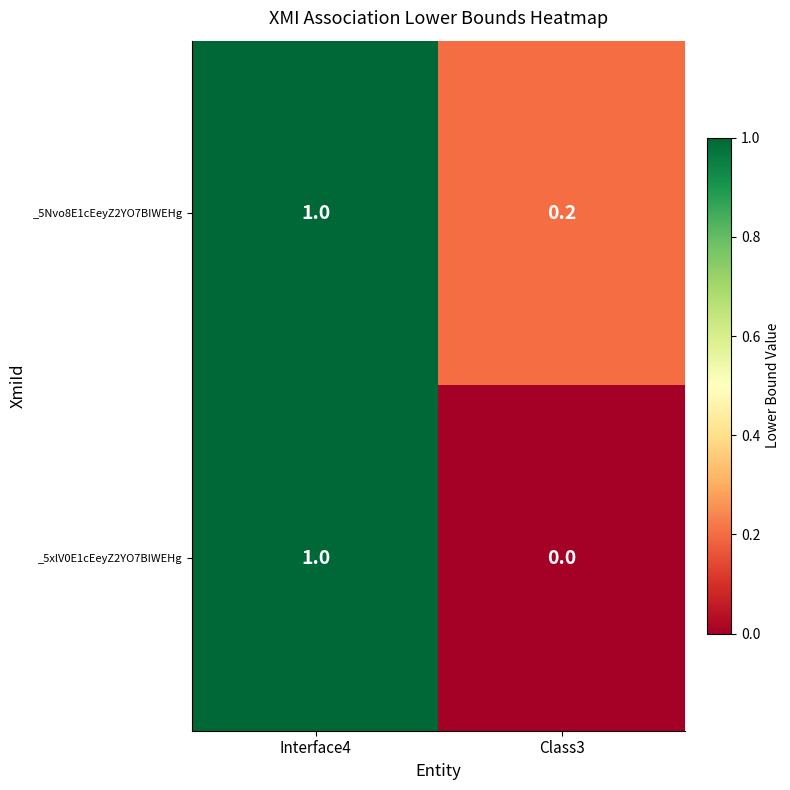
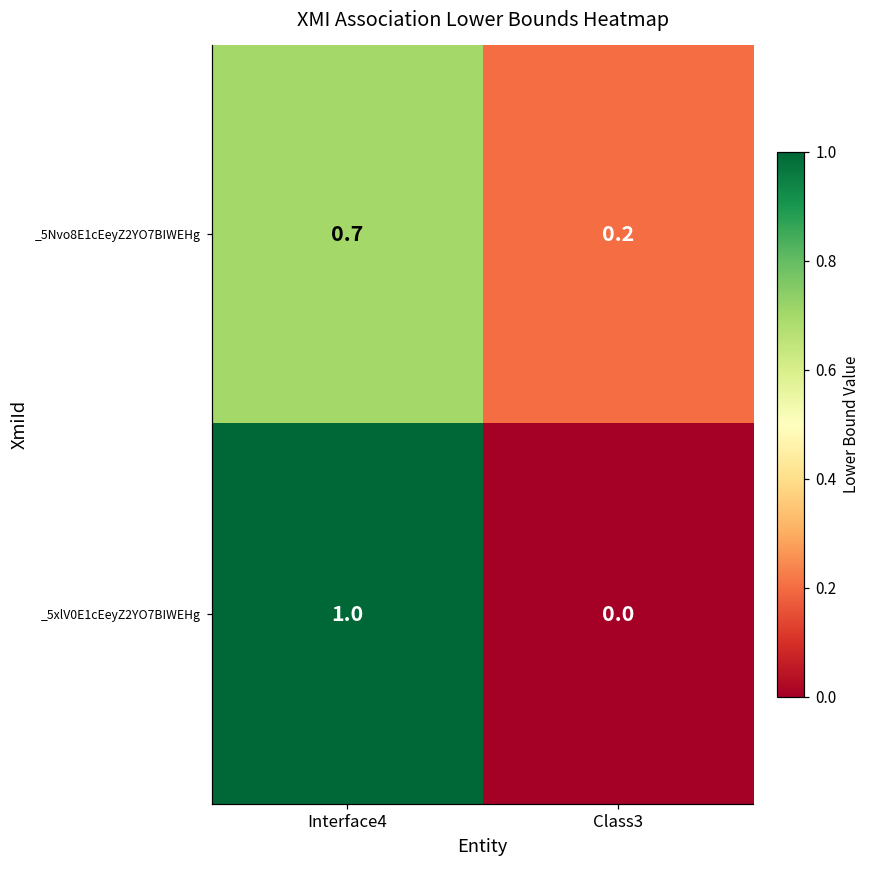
  {
    "_5Nvo8E1cEeyZ2YO7BIWEHg": {
-     "Interface4": 1.0,
+     "Interface4": 0.7,
      "Class3": 0.2
    },
    "_5xlV0E1cEeyZ2YO7BIWEHg": {
      "Interface4": 1.0,
      "Class3": 0.0
    }
  }
